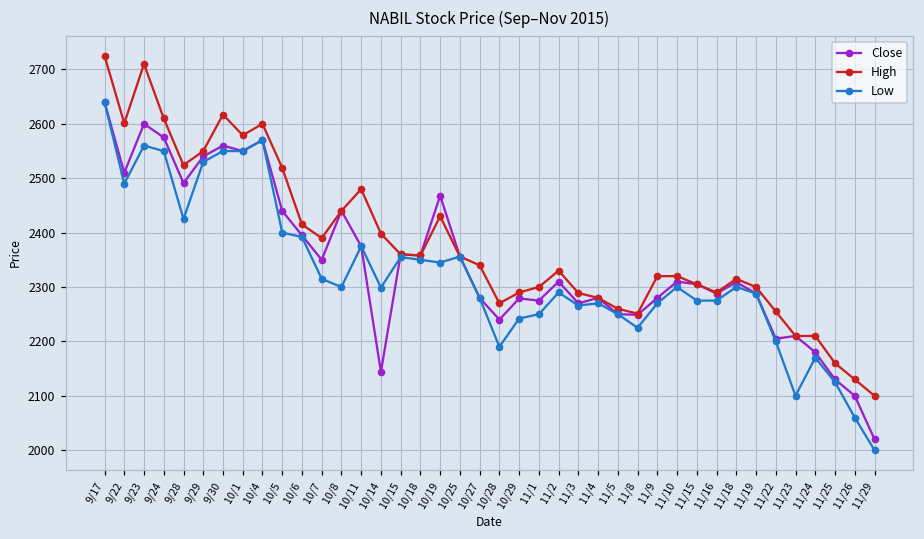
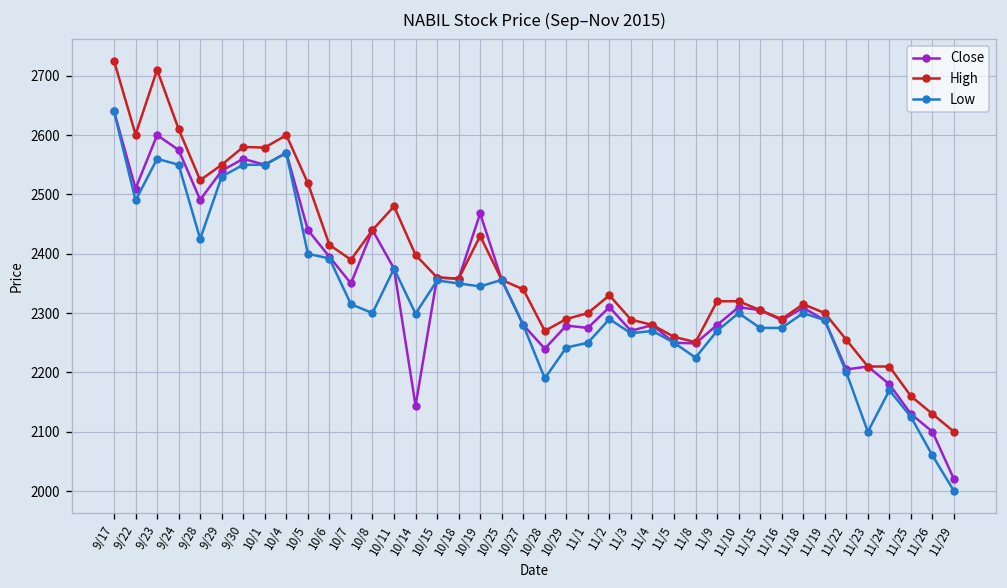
  {
    "Close": {
      "9/22": 2510,
      "9/23": 2600,
      "9/24": 2580,
      "9/28": 2490,
      "9/29": 2540,
      "9/30": 2560,
      "10/5": 2440,
      "10/7": 2350,
      "10/14": 2140,
      "10/19": 2470,
      "10/28": 2240,
      "10/29": 2280,
      "11/1": 2280,
      "11/2": 2310,
      "11/9": 2280,
      "11/10": 2310,
      "11/18": 2310,
      "11/24": 2180,
      "11/26": 2100,
      "11/29": 2020
    },
    "High": {
      "9/17": 2730,
      "9/22": 2600,
      "9/23": 2710,
      "9/24": 2610,
      "9/28": 2520,
      "9/29": 2550,
-     "9/30": 2620,
+     "9/30": 2580,
      "10/1": 2580,
      "10/4": 2600,
      "10/5": 2520,
      "10/6": 2420,
      "10/7": 2390,
      "10/11": 2480,
      "10/14": 2400,
      "10/19": 2430,
      "10/27": 2340,
      "10/28": 2270,
      "10/29": 2290,
      "11/1": 2300,
      "11/2": 2330,
      "11/3": 2290,
      "11/5": 2260,
      "11/9": 2320,
      "11/10": 2320,
      "11/18": 2320,
      "11/19": 2300,
      "11/22": 2260,
      "11/24": 2210,
      "11/25": 2160,
      "11/26": 2130,
      "11/29": 2100
    },
    "Low": {
      "9/22": 2490,
      "9/23": 2560,
      "9/24": 2550,
      "9/28": 2430,
      "9/29": 2530,
      "9/30": 2550,
      "10/5": 2400,
      "10/7": 2320,
      "10/8": 2300,
      "10/14": 2300,
      "10/18": 2350,
      "10/19": 2350,
      "10/28": 2190,
      "10/29": 2240,
      "11/1": 2250,
      "11/2": 2290,
      "11/4": 2270,
      "11/8": 2230,
      "11/9": 2270,
      "11/10": 2300,
      "11/15": 2280,
      "11/16": 2280,
      "11/18": 2300,
      "11/23": 2100,
      "11/24": 2170,
      "11/26": 2060,
      "11/29": 2000
    }
  }
